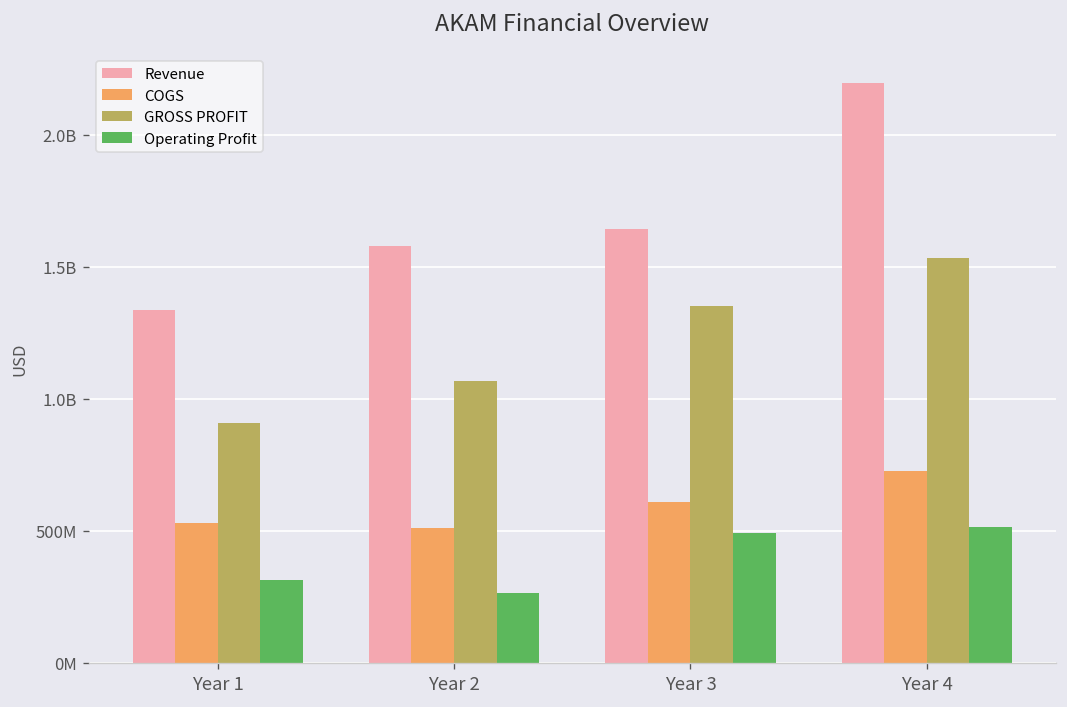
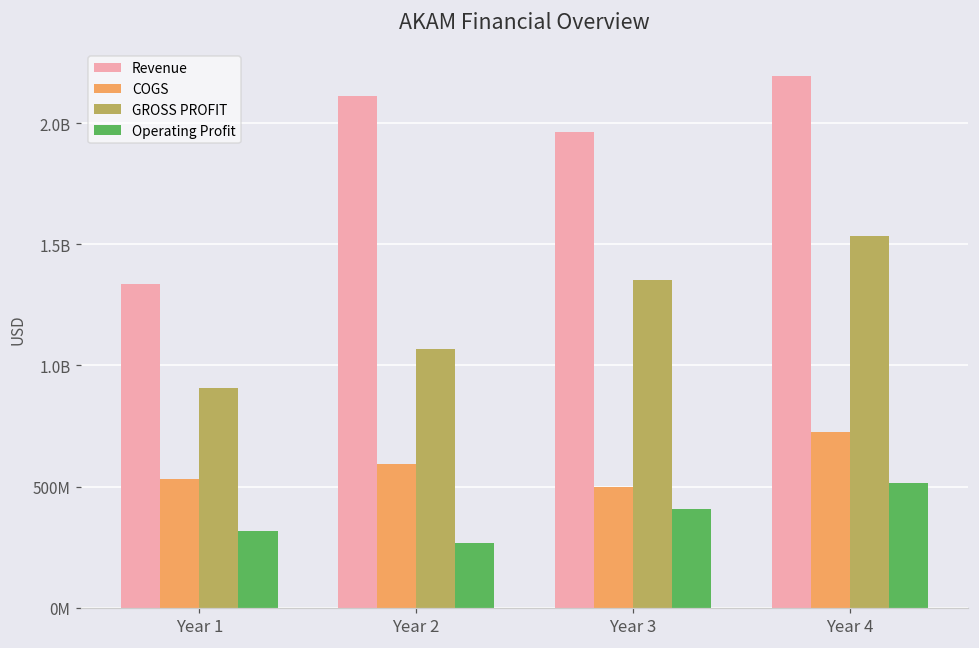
  {
    "Revenue": {
      "Year 1": 1340000000,
-     "Year 2": 1580000000,
-     "Year 3": 1640000000,
+     "Year 2": 2110000000,
+     "Year 3": 1960000000,
      "Year 4": 2200000000
    },
    "COGS": {
      "Year 1": 530000000,
-     "Year 2": 510000000,
-     "Year 3": 610000000,
+     "Year 2": 600000000,
+     "Year 3": 500000000,
      "Year 4": 730000000
    },
    "GROSS PROFIT": {
      "Year 1": 910000000,
      "Year 2": 1070000000,
      "Year 3": 1350000000,
      "Year 4": 1530000000
    },
    "Operating Profit": {
      "Year 1": 310000000,
      "Year 2": 270000000,
-     "Year 3": 490000000,
+     "Year 3": 410000000,
      "Year 4": 510000000
    }
  }
